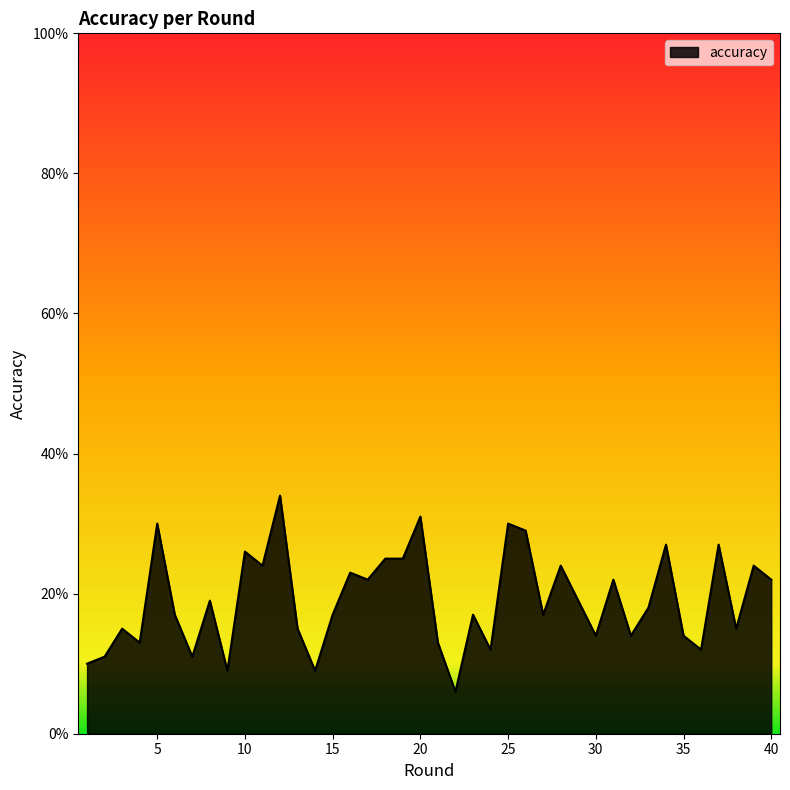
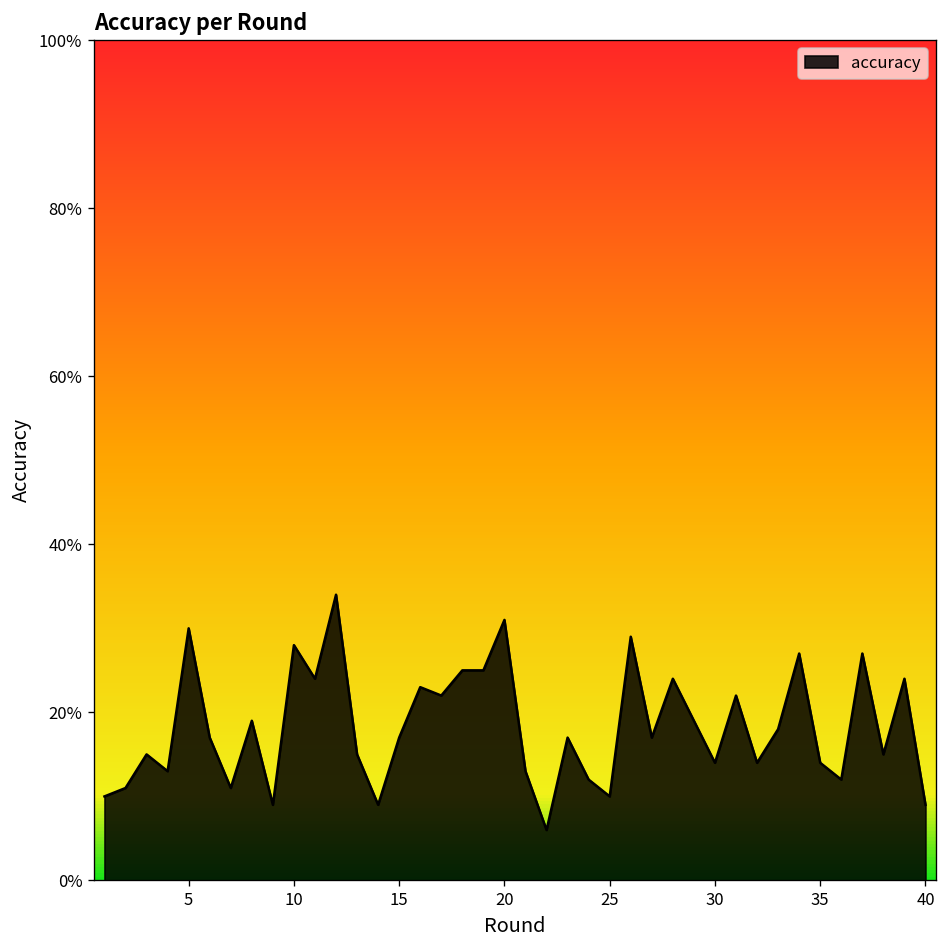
  {
    "5": "30%",
-   "10": "26%",
+   "10": "28%",
    "15": "17%",
    "20": "31%",
-   "25": "30%",
+   "25": "10%",
    "30": "14%",
    "35": "14%",
-   "40": "22%"
+   "40": "9%"
  }
